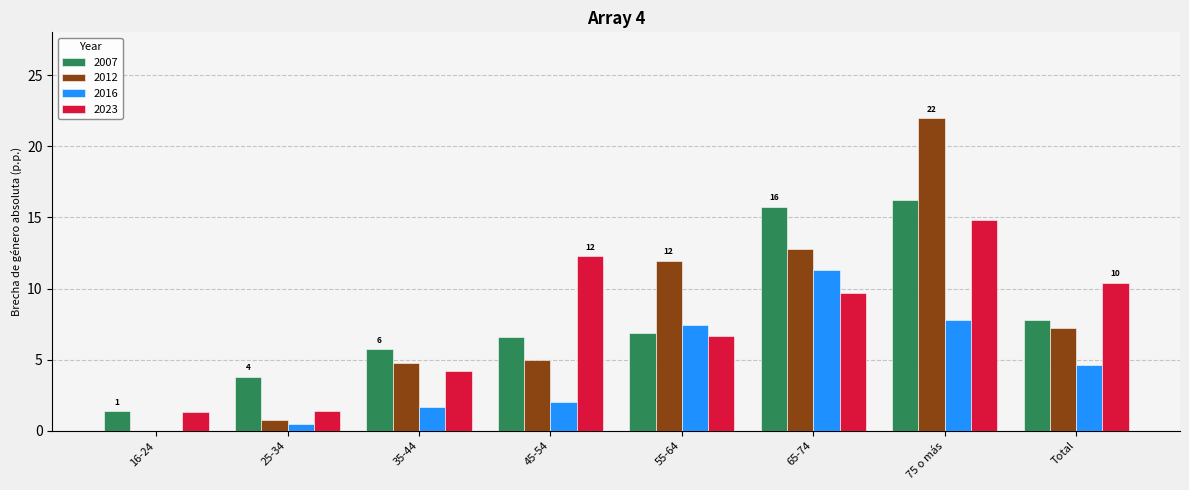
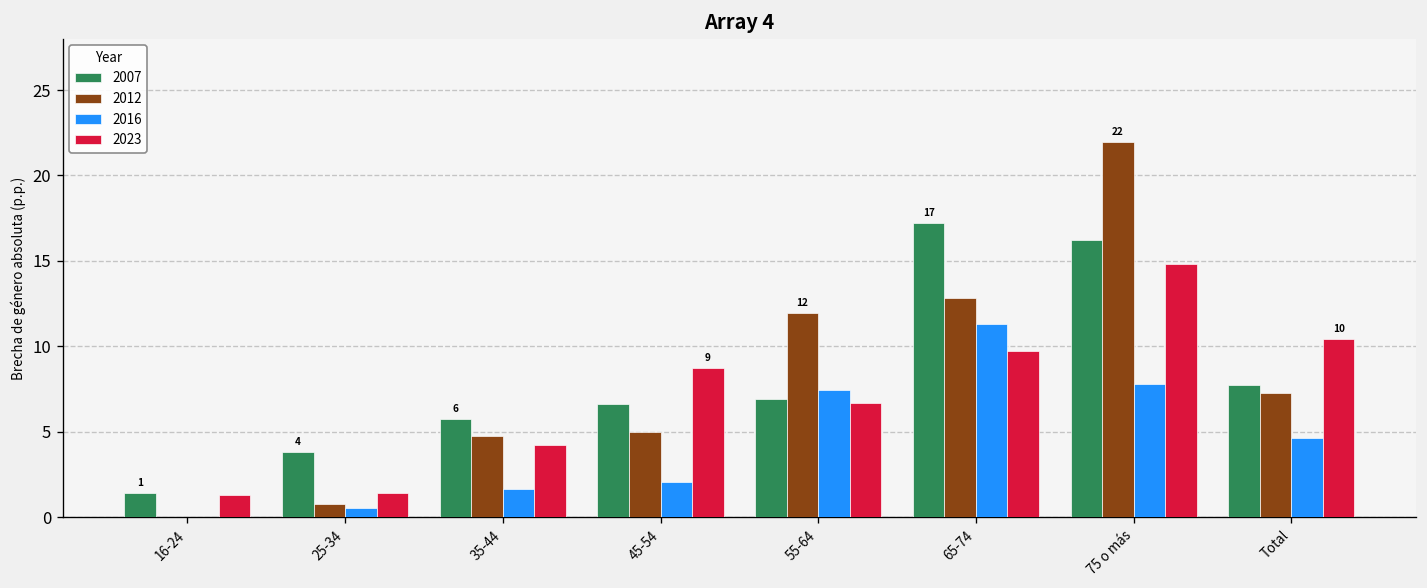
  {
    "2007": {
      "16-24": 1,
      "25-34": 4,
      "35-44": 6,
-     "65-74": 16
+     "65-74": 17
    },
    "2012": {
      "55-64": 12,
      "75 o más": 22
    },
    "2016": {
      "16-24": 0.0,
      "25-34": 0.5,
      "35-44": 1.6,
      "45-54": 2.0,
      "55-64": 7.4,
      "65-74": 11.3,
      "75 o más": 7.8,
      "Total": 4.6
    },
    "2023": {
-     "45-54": 12,
+     "45-54": 9,
      "Total": 10
    }
  }
